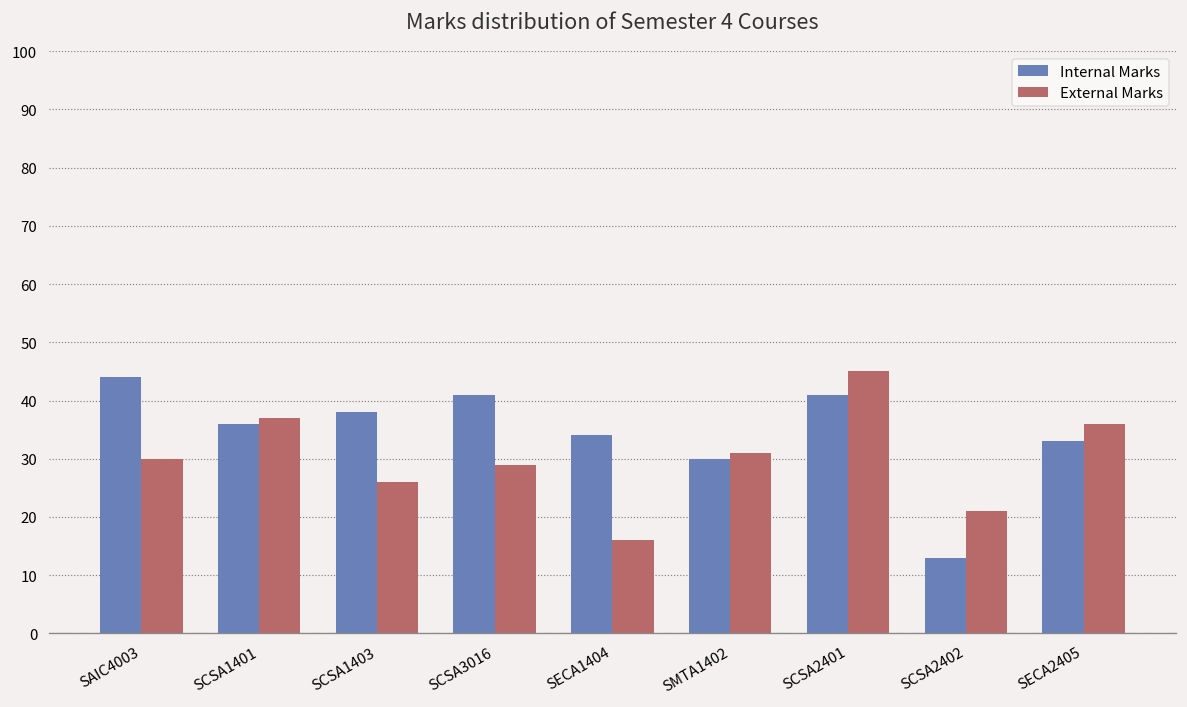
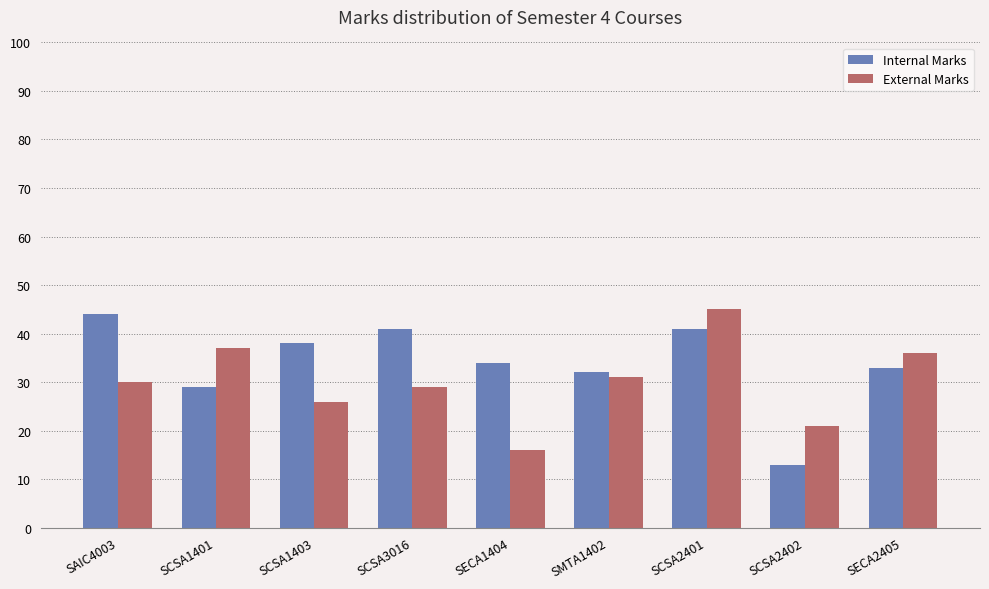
  {
    "Internal Marks": {
      "SAIC4003": 44,
-     "SCSA1401": 36,
+     "SCSA1401": 29,
      "SCSA1403": 38,
      "SCSA3016": 41,
      "SECA1404": 34,
-     "SMTA1402": 30,
+     "SMTA1402": 32,
      "SCSA2401": 41,
      "SCSA2402": 13,
      "SECA2405": 33
    },
    "External Marks": {
      "SAIC4003": 30,
      "SCSA1401": 37,
      "SCSA1403": 26,
      "SCSA3016": 29,
      "SECA1404": 16,
      "SMTA1402": 31,
      "SCSA2401": 45,
      "SCSA2402": 21,
      "SECA2405": 36
    }
  }
